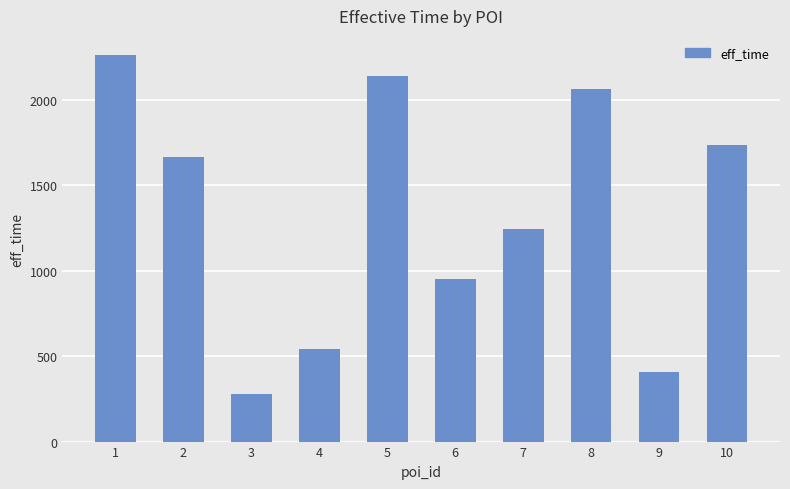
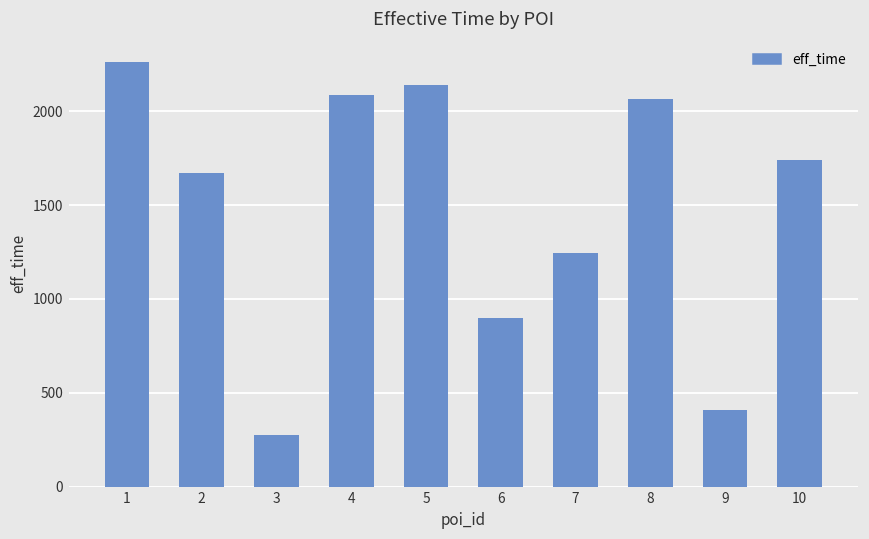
  {
    "1": 2260,
    "2": 1670,
    "3": 280,
-   "4": 540,
+   "4": 2080,
    "5": 2140,
-   "6": 950,
+   "6": 900,
    "7": 1240,
    "8": 2070,
    "9": 410,
    "10": 1740
  }
